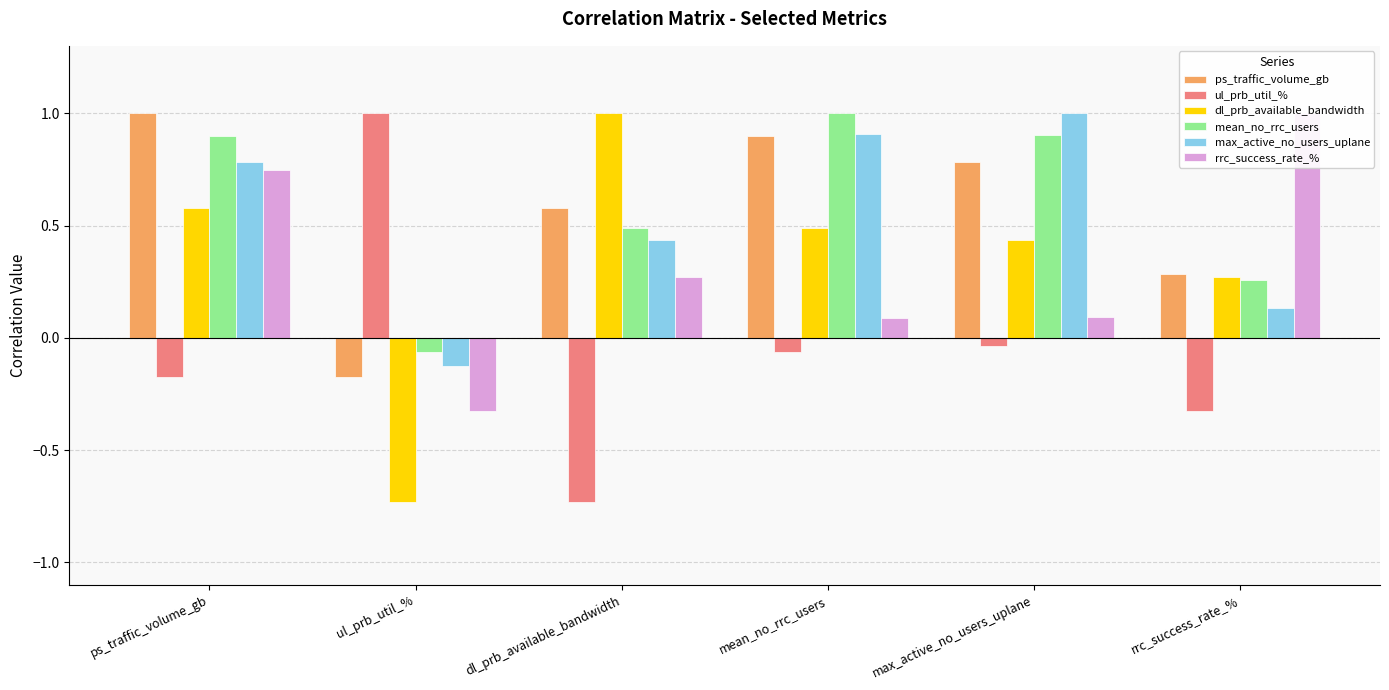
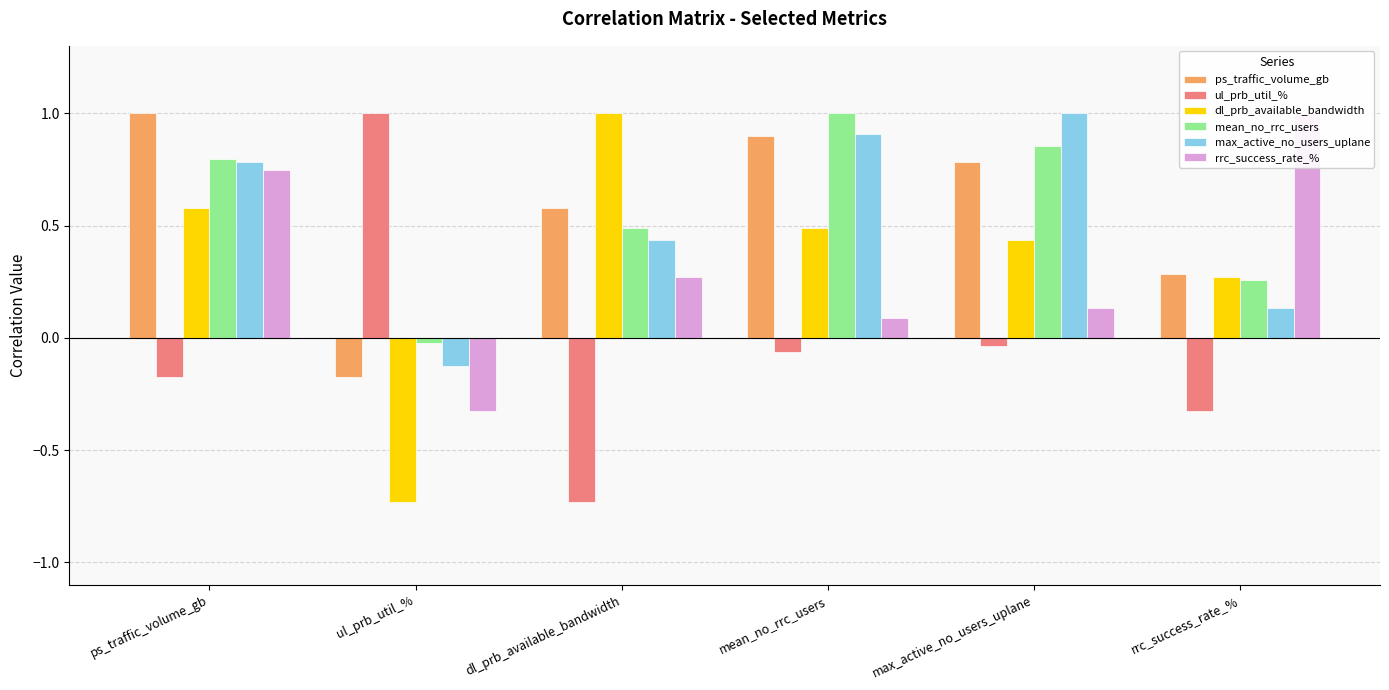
  {
    "dl_prb_available_bandwidth": {
      "ps_traffic_volume_gb": 0.58,
      "ul_prb_util_%": -0.73,
      "dl_prb_available_bandwidth": 1.00,
      "mean_no_rrc_users": 0.49,
      "max_active_no_users_uplane": 0.43,
      "rrc_success_rate_%": 0.27
    },
    "mean_no_rrc_users": {
-     "ps_traffic_volume_gb": 0.90,
-     "ul_prb_util_%": -0.06,
+     "ps_traffic_volume_gb": 0.80,
+     "ul_prb_util_%": -0.02,
      "dl_prb_available_bandwidth": 0.49,
      "mean_no_rrc_users": 1.00,
-     "max_active_no_users_uplane": 0.91,
+     "max_active_no_users_uplane": 0.85,
      "rrc_success_rate_%": 0.26
    },
    "max_active_no_users_uplane": {
      "ps_traffic_volume_gb": 0.78,
      "ul_prb_util_%": -0.13,
      "dl_prb_available_bandwidth": 0.43,
      "mean_no_rrc_users": 0.91,
      "max_active_no_users_uplane": 1.00,
      "rrc_success_rate_%": 0.13
    },
    "rrc_success_rate_%": {
      "ps_traffic_volume_gb": 0.75,
      "ul_prb_util_%": -0.32,
      "dl_prb_available_bandwidth": 0.27,
      "mean_no_rrc_users": 0.09,
-     "max_active_no_users_uplane": 0.09
+     "max_active_no_users_uplane": 0.13
    }
  }
